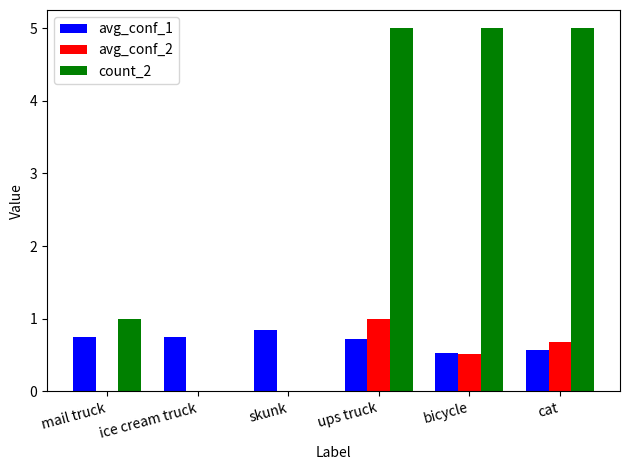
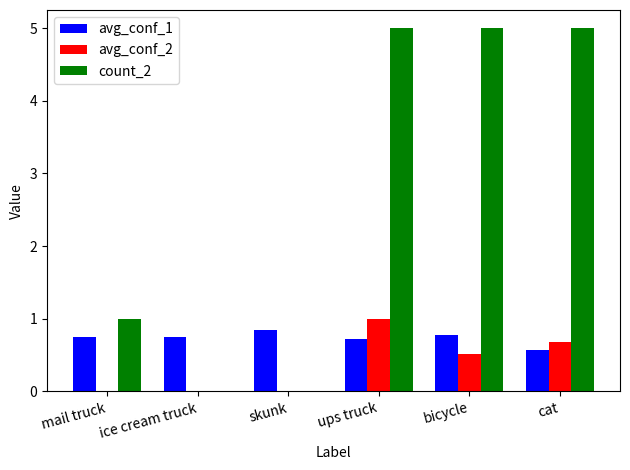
  {
    "avg_conf_1": {
      "mail truck": 0.8,
      "ice cream truck": 0.8,
      "skunk": 0.8,
      "ups truck": 0.7,
-     "bicycle": 0.5,
+     "bicycle": 0.8,
      "cat": 0.6
    },
    "avg_conf_2": {
      "mail truck": 0.0,
      "ice cream truck": 0.0,
      "skunk": 0.0,
      "ups truck": 1.0,
      "bicycle": 0.5,
      "cat": 0.7
    },
    "count_2": {
      "mail truck": 1.0,
      "ice cream truck": 0.0,
      "skunk": 0.0,
      "ups truck": 5.0,
      "bicycle": 5.0,
      "cat": 5.0
    }
  }
